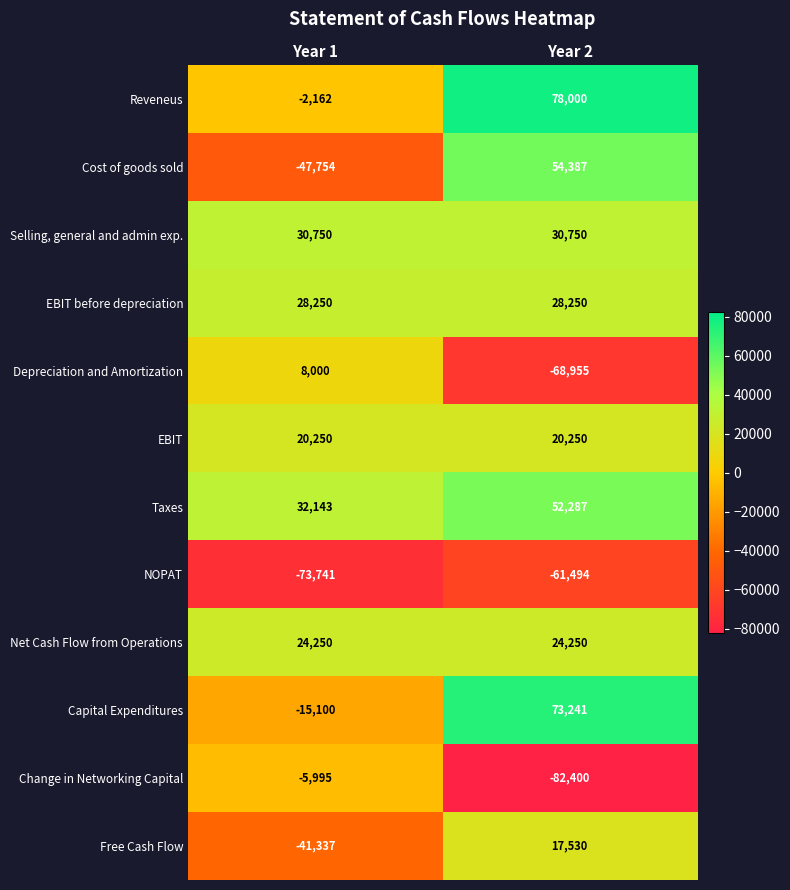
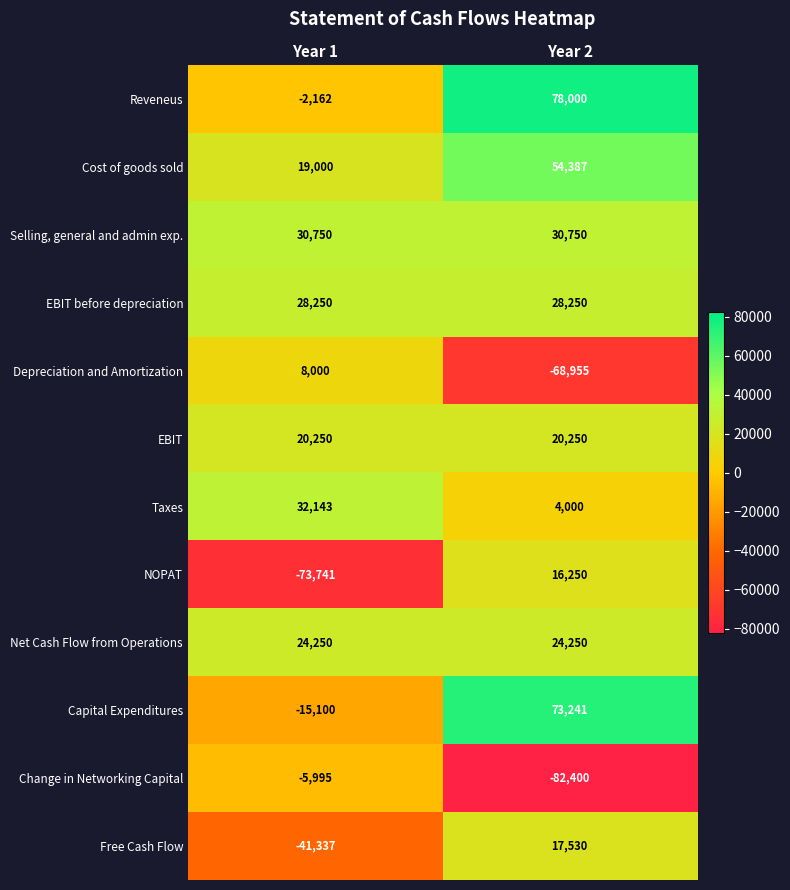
  {
    "Reveneus": {
      "Year 1": "-2,162",
      "Year 2": "78,000"
    },
    "Cost of goods sold": {
-     "Year 1": "-47,754",
+     "Year 1": "19,000",
      "Year 2": "54,387"
    },
    "Selling, general and admin exp.": {
      "Year 1": "30,750",
      "Year 2": "30,750"
    },
    "EBIT before depreciation": {
      "Year 1": "28,250",
      "Year 2": "28,250"
    },
    "Depreciation and Amortization": {
      "Year 1": "8,000",
      "Year 2": "-68,955"
    },
    "EBIT": {
      "Year 1": "20,250",
      "Year 2": "20,250"
    },
    "Taxes": {
      "Year 1": "32,143",
-     "Year 2": "52,287"
+     "Year 2": "4,000"
    },
    "NOPAT": {
      "Year 1": "-73,741",
-     "Year 2": "-61,494"
+     "Year 2": "16,250"
    },
    "Net Cash Flow from Operations": {
      "Year 1": "24,250",
      "Year 2": "24,250"
    },
    "Capital Expenditures": {
      "Year 1": "-15,100",
      "Year 2": "73,241"
    },
    "Change in Networking Capital": {
      "Year 1": "-5,995",
      "Year 2": "-82,400"
    },
    "Free Cash Flow": {
      "Year 1": "-41,337",
      "Year 2": "17,530"
    }
  }
